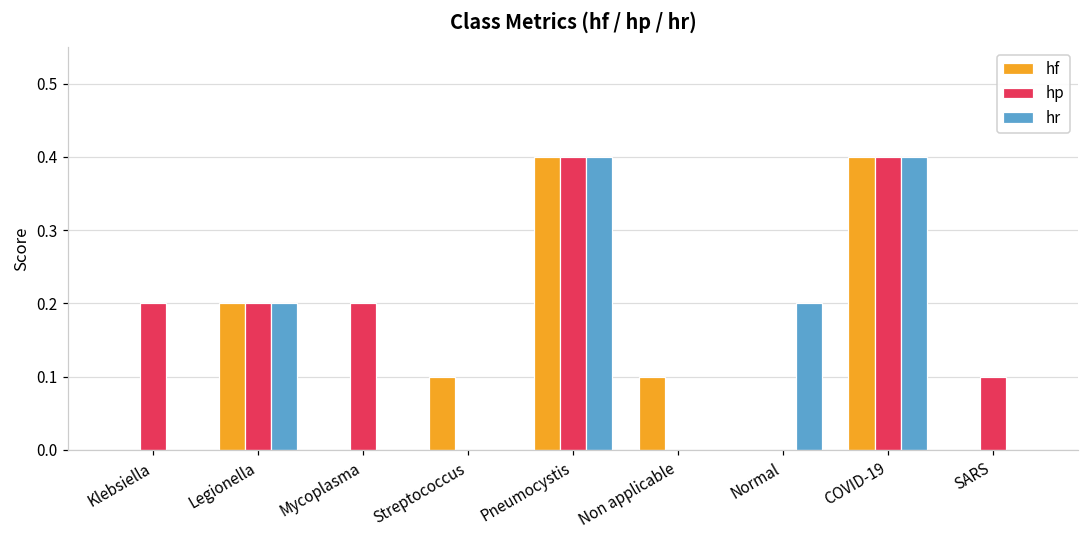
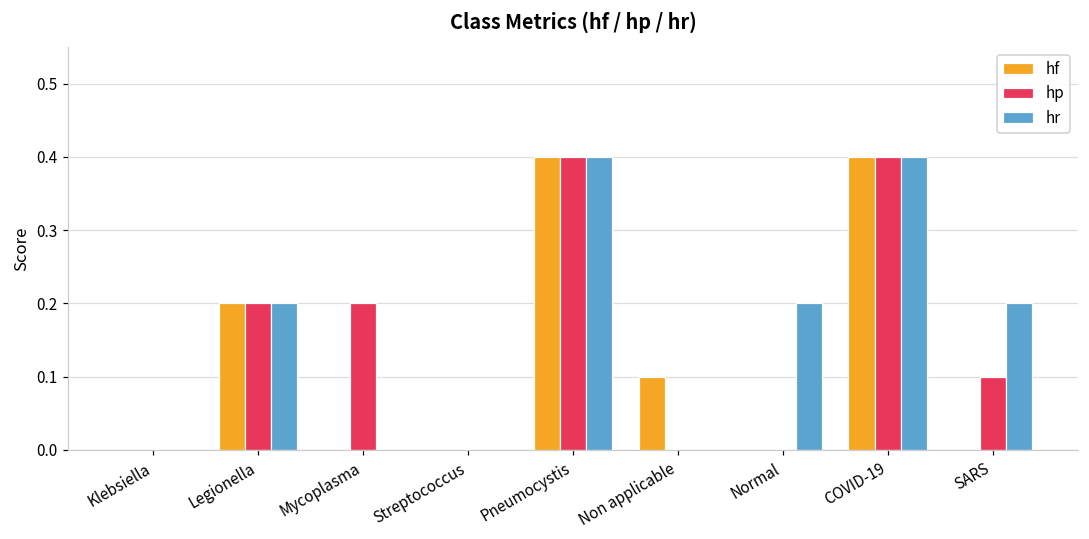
  {
    "hf": {
      "Klebsiella": 0.0,
      "Legionella": 0.2,
      "Mycoplasma": 0.0,
-     "Streptococcus": 0.1,
+     "Streptococcus": 0.0,
      "Pneumocystis": 0.4,
      "Non applicable": 0.1,
      "Normal": 0.0,
      "COVID-19": 0.4,
      "SARS": 0.0
    },
    "hp": {
-     "Klebsiella": 0.2,
+     "Klebsiella": 0.0,
      "Legionella": 0.2,
      "Mycoplasma": 0.2,
      "Streptococcus": 0.0,
      "Pneumocystis": 0.4,
      "Non applicable": 0.0,
      "Normal": 0.0,
      "COVID-19": 0.4,
      "SARS": 0.1
    },
    "hr": {
      "Klebsiella": 0.0,
      "Legionella": 0.2,
      "Mycoplasma": 0.0,
      "Streptococcus": 0.0,
      "Pneumocystis": 0.4,
      "Non applicable": 0.0,
      "Normal": 0.2,
      "COVID-19": 0.4,
-     "SARS": 0.0
+     "SARS": 0.2
    }
  }
